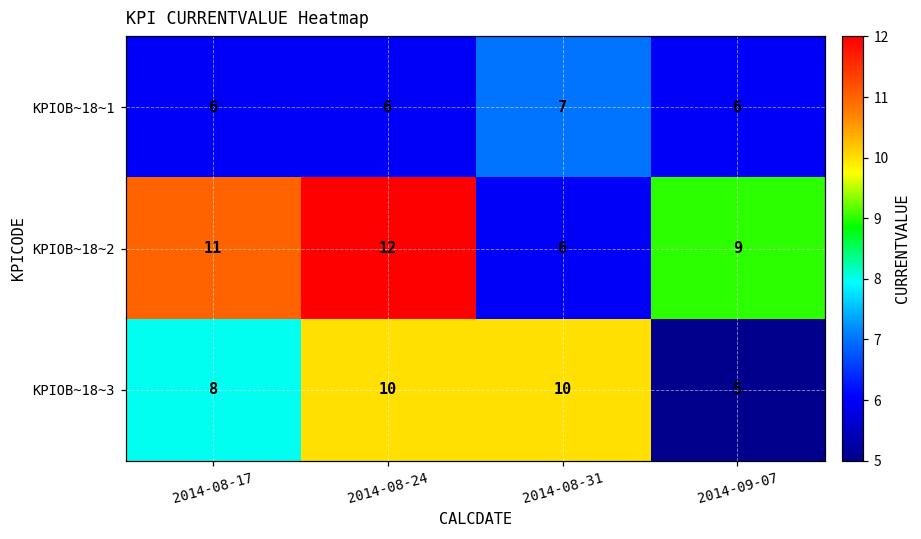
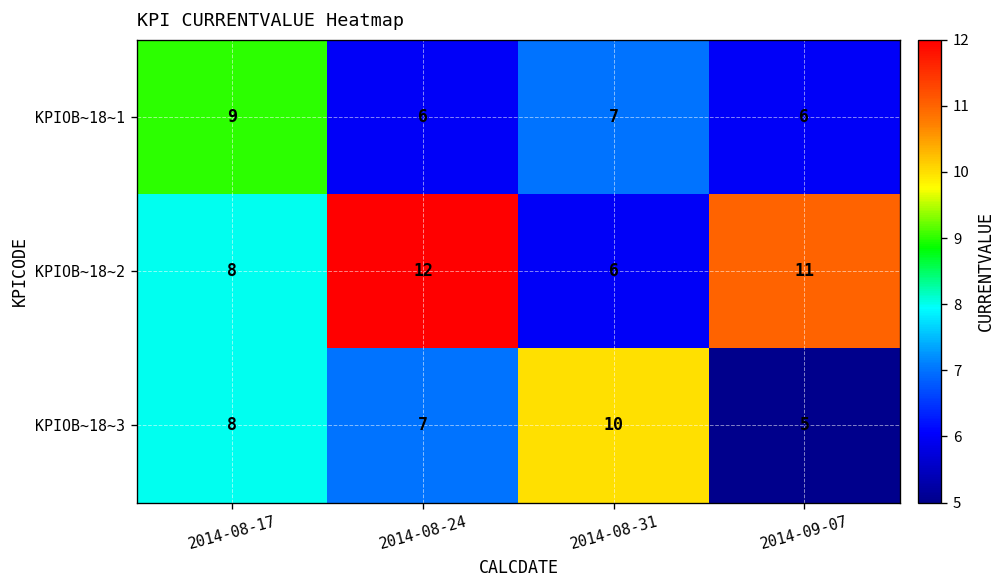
  {
    "KPIOB~18~1": {
-     "2014-08-17": 6,
+     "2014-08-17": 9,
      "2014-08-24": 6,
      "2014-08-31": 7,
      "2014-09-07": 6
    },
    "KPIOB~18~2": {
-     "2014-08-17": 11,
+     "2014-08-17": 8,
      "2014-08-24": 12,
      "2014-08-31": 6,
-     "2014-09-07": 9
+     "2014-09-07": 11
    },
    "KPIOB~18~3": {
      "2014-08-17": 8,
-     "2014-08-24": 10,
+     "2014-08-24": 7,
      "2014-08-31": 10,
      "2014-09-07": 5
    }
  }
